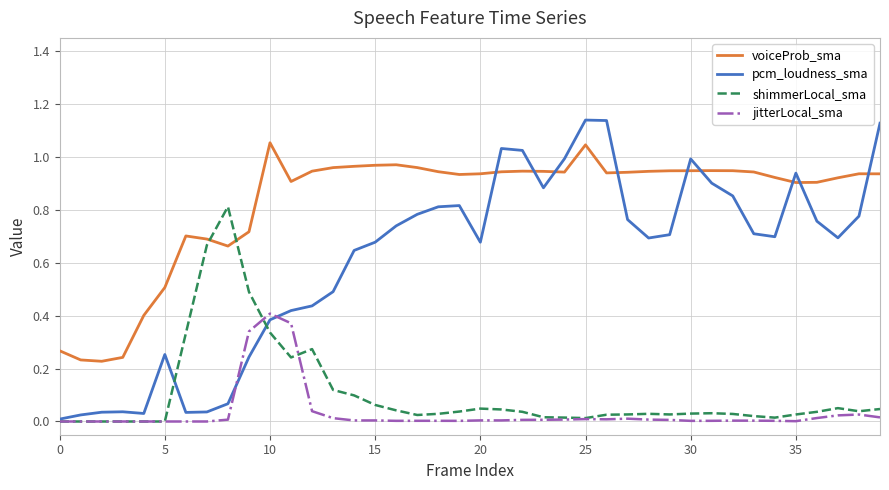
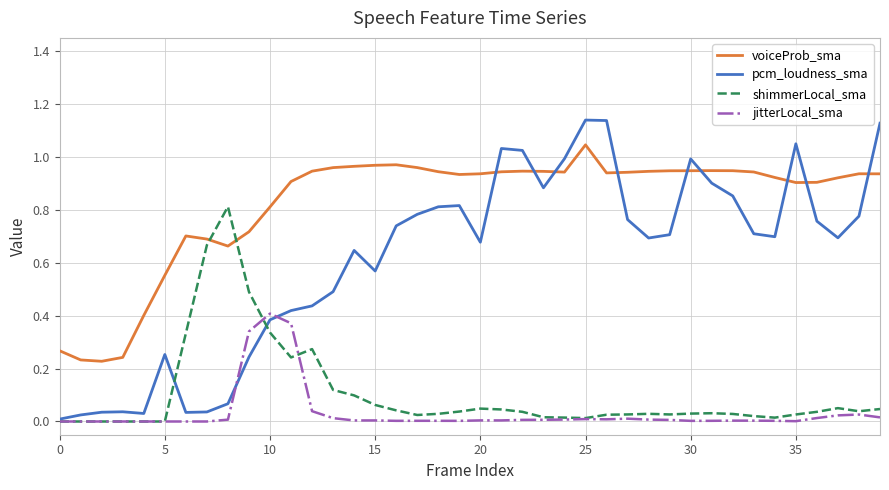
  {
    "voiceProb_sma": {
      "0": 0.27,
-     "5": 0.51,
-     "10": 1.05,
+     "5": 0.55,
+     "10": 0.81,
      "15": 0.97,
      "20": 0.94,
      "25": 1.05,
      "30": 0.95,
      "35": 0.90
    },
    "pcm_loudness_sma": {
      "5": 0.25,
      "10": 0.38,
-     "15": 0.68,
+     "15": 0.57,
      "20": 0.68,
      "25": 1.14,
      "30": 0.99,
-     "35": 0.94
+     "35": 1.05
    },
    "shimmerLocal_sma": {
      "10": 0.34,
      "15": 0.06,
      "20": 0.05,
      "30": 0.03,
      "35": 0.03
    },
    "jitterLocal_sma": {
      "10": 0.41,
      "15": 0.00,
      "20": 0.00,
      "30": 0.00,
      "35": 0.00
    }
  }
